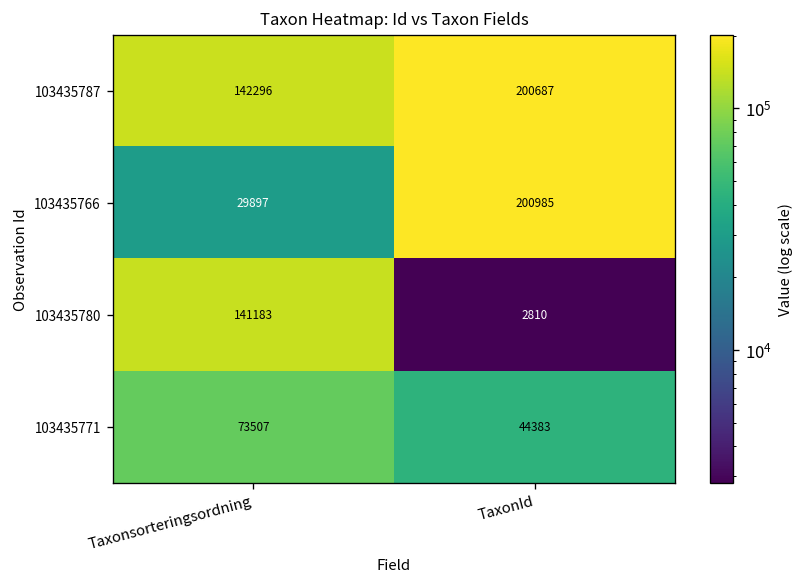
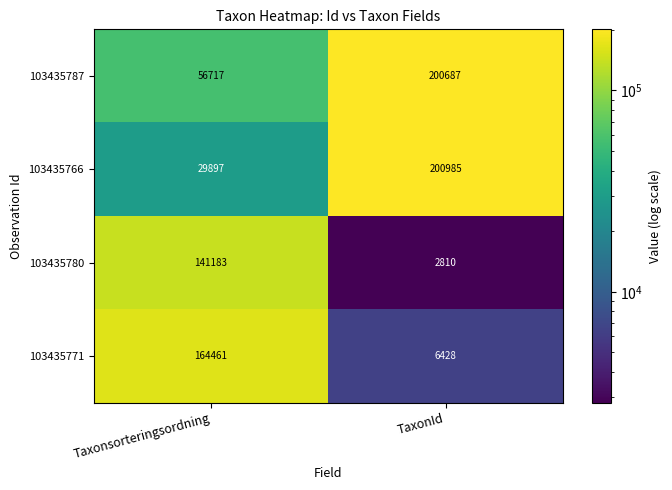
  {
    "103435787": {
-     "Taxonsorteringsordning": 142296,
+     "Taxonsorteringsordning": 56717,
      "TaxonId": 200687
    },
    "103435766": {
      "Taxonsorteringsordning": 29897,
      "TaxonId": 200985
    },
    "103435780": {
      "Taxonsorteringsordning": 141183,
      "TaxonId": 2810
    },
    "103435771": {
-     "Taxonsorteringsordning": 73507,
-     "TaxonId": 44383
+     "Taxonsorteringsordning": 164461,
+     "TaxonId": 6428
    }
  }
